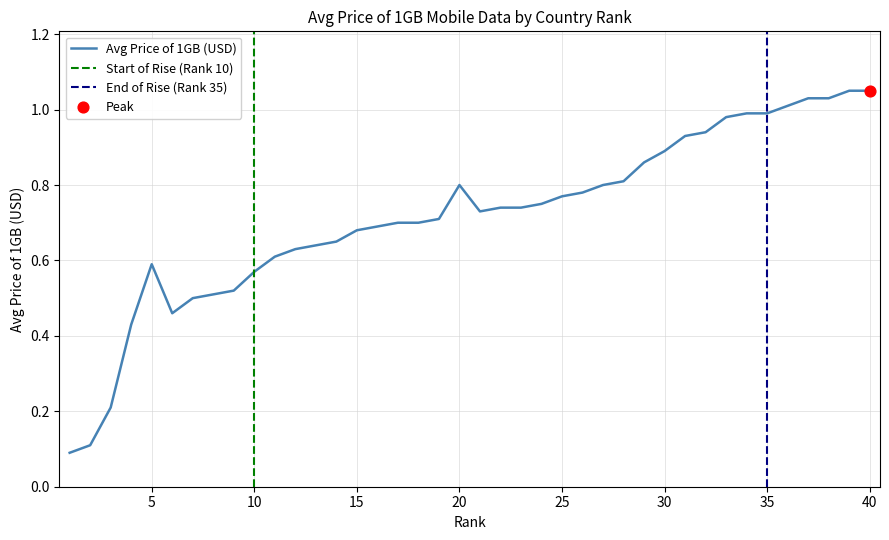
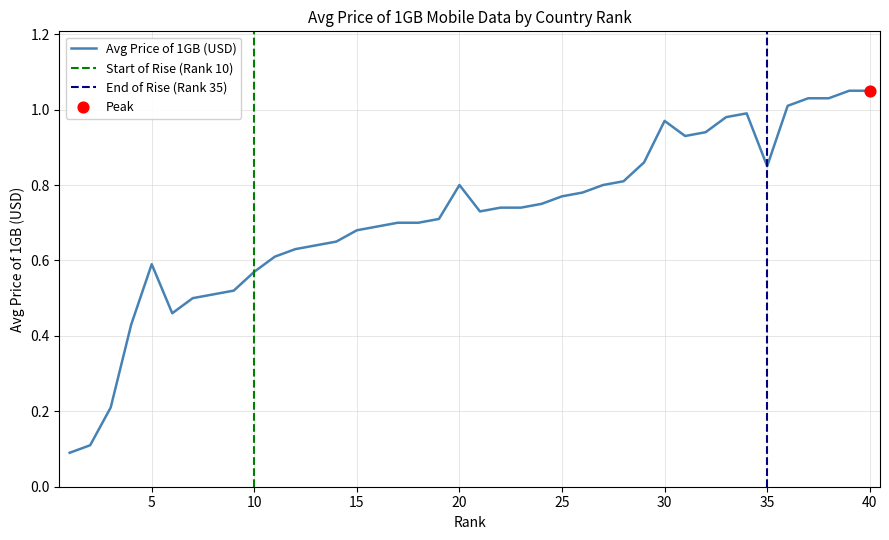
  {
    "Avg Price of 1GB (USD)": {
      "5": 0.59,
      "10": 0.57,
      "15": 0.68,
      "20": 0.80,
      "25": 0.77,
-     "30": 0.89,
-     "35": 0.99
+     "30": 0.97,
+     "35": 0.85
    }
  }
